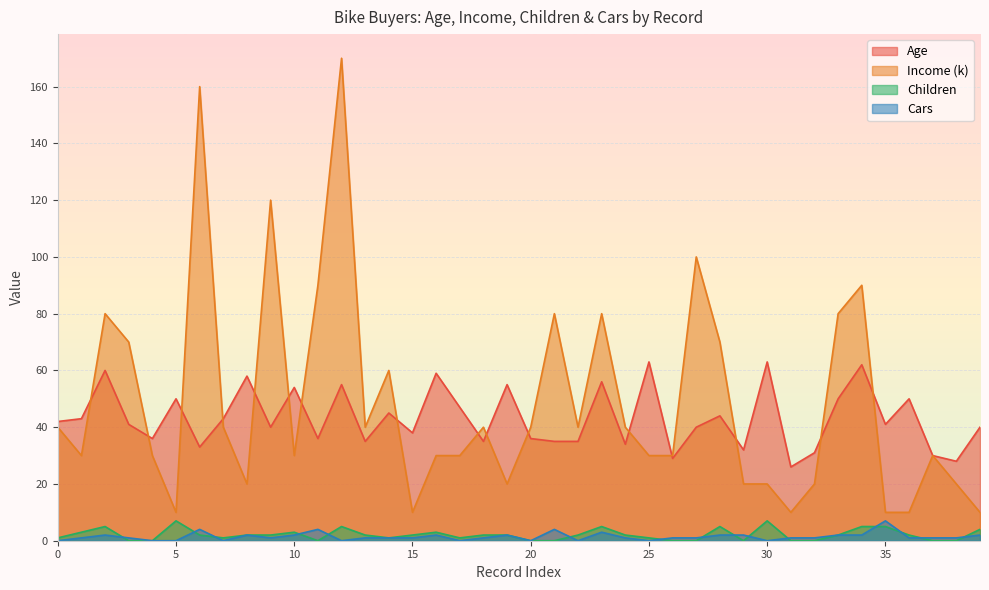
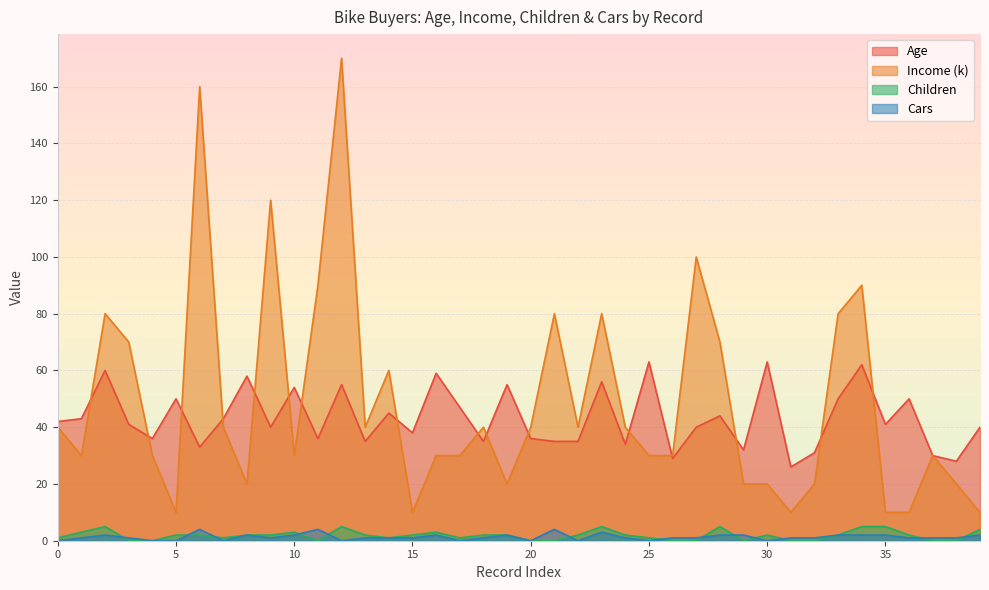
  {
    "Children": {
      "0": 1,
-     "5": 7,
+     "5": 2,
      "10": 3,
      "15": 2,
      "25": 1,
-     "30": 7,
+     "30": 2,
      "35": 5
    },
    "Cars": {
      "0": 0,
      "5": 0,
      "10": 2,
      "15": 1,
      "25": 0,
      "30": 0,
-     "35": 7
+     "35": 2
    }
  }
